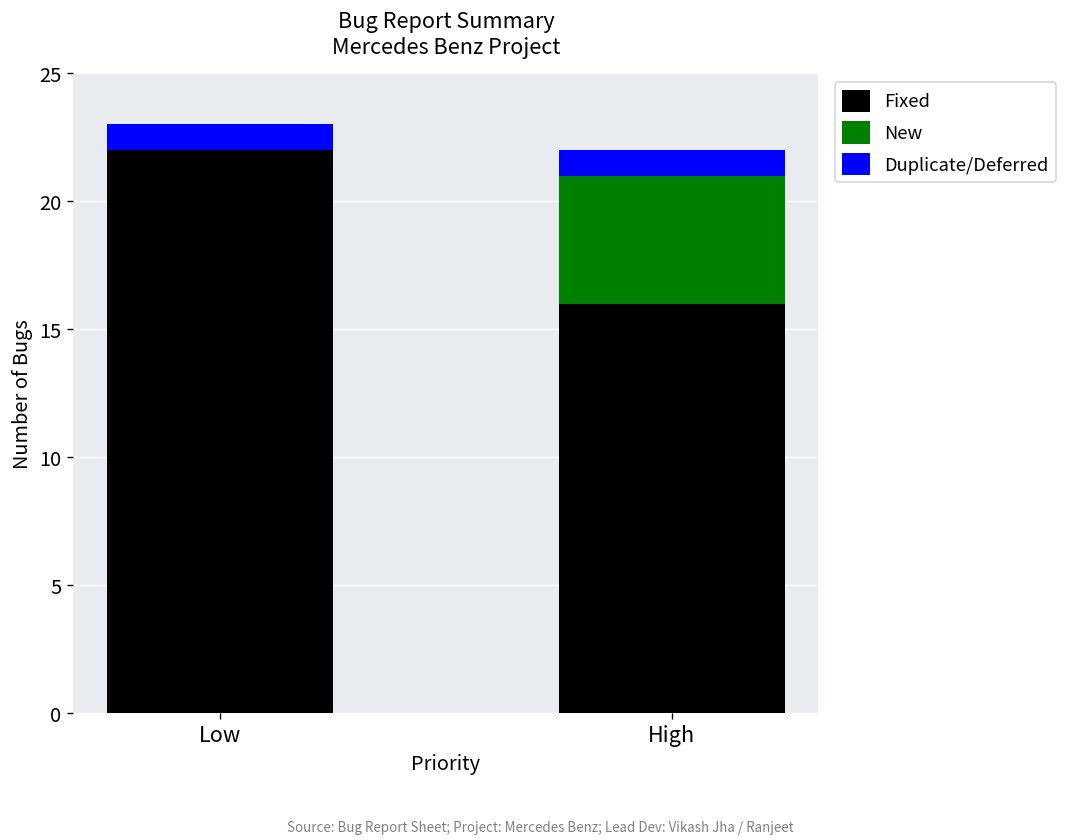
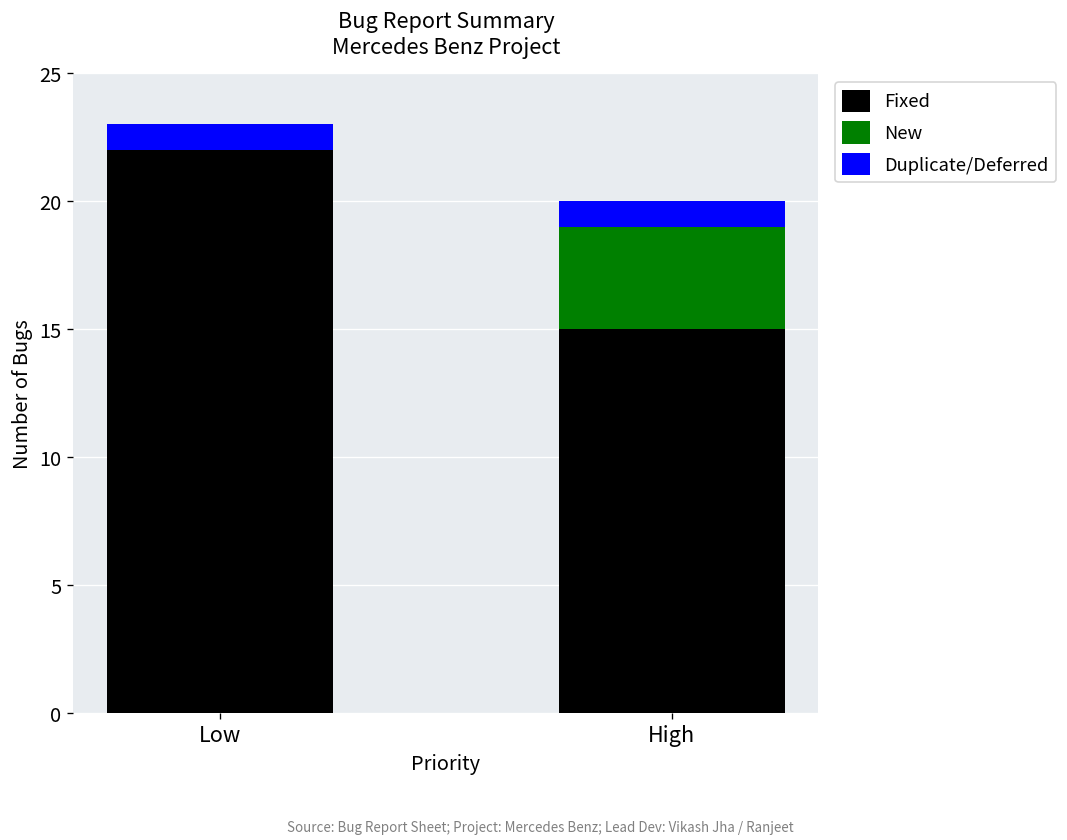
  {
    "Fixed": {
      "Low": 22,
-     "High": 16
+     "High": 15
    },
    "New": {
      "Low": 0,
-     "High": 5
+     "High": 4
    },
    "Duplicate/Deferred": {
      "Low": 1,
      "High": 1
    }
  }
